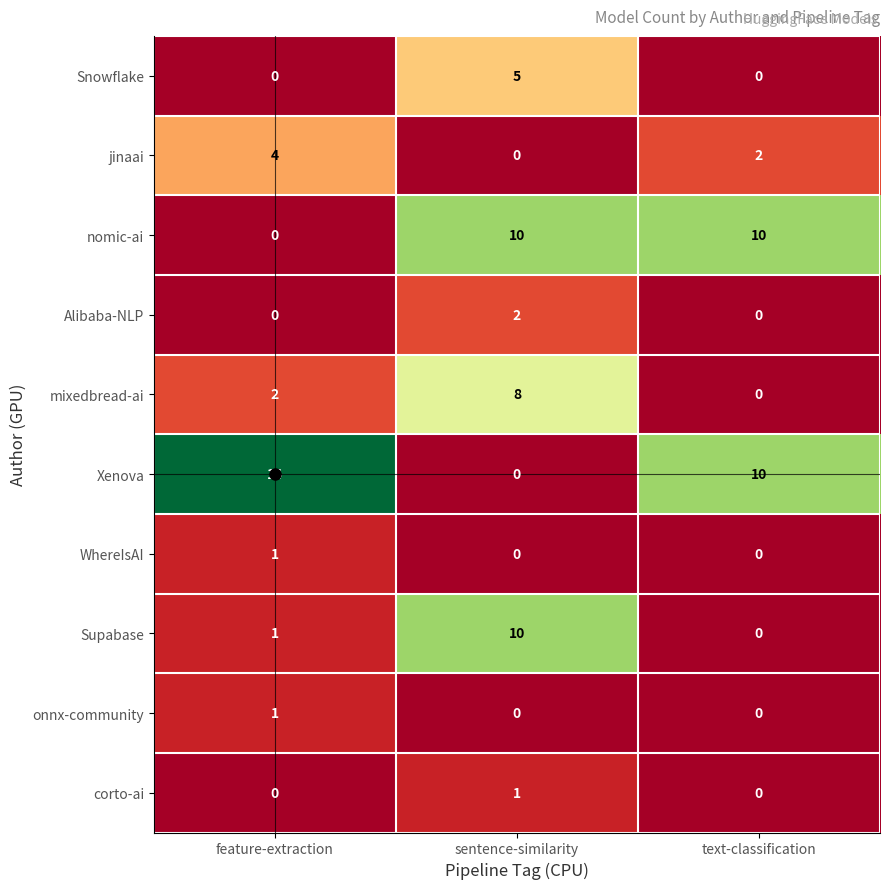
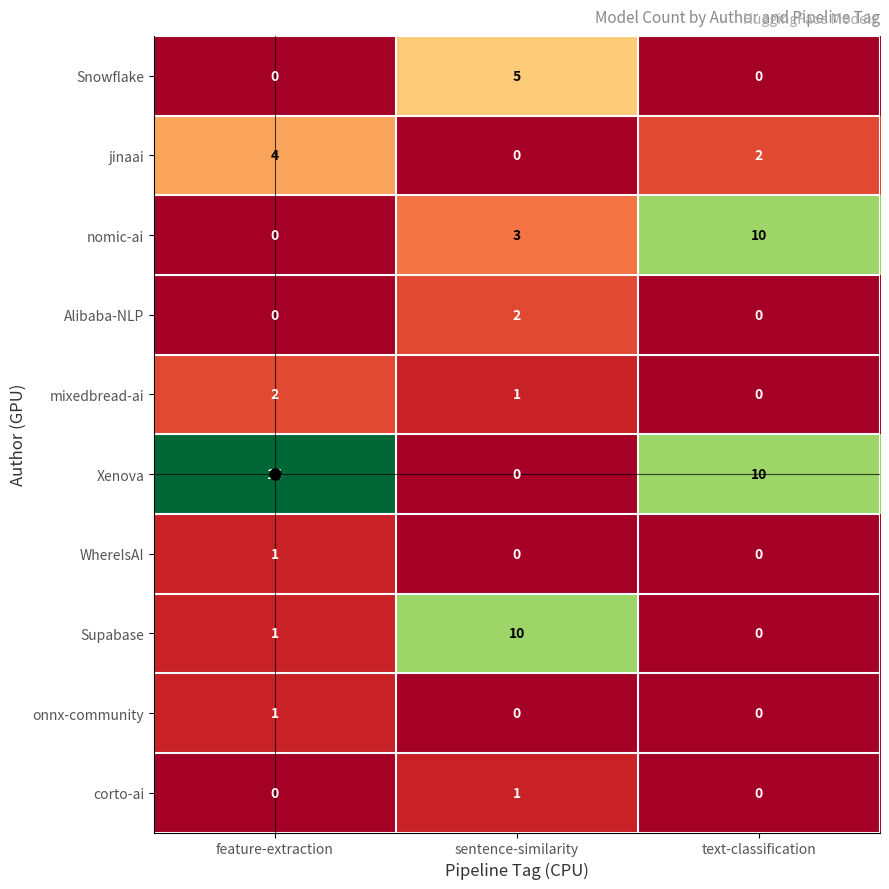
  {
    "Snowflake": {
      "feature-extraction": 0,
      "sentence-similarity": 5,
      "text-classification": 0
    },
    "jinaai": {
      "feature-extraction": 4,
      "sentence-similarity": 0,
      "text-classification": 2
    },
    "nomic-ai": {
      "feature-extraction": 0,
-     "sentence-similarity": 10,
+     "sentence-similarity": 3,
      "text-classification": 10
    },
    "Alibaba-NLP": {
      "feature-extraction": 0,
      "sentence-similarity": 2,
      "text-classification": 0
    },
    "mixedbread-ai": {
      "feature-extraction": 2,
-     "sentence-similarity": 8,
+     "sentence-similarity": 1,
      "text-classification": 0
    },
    "Xenova": {
      "sentence-similarity": 0,
      "text-classification": 10
    },
    "WhereIsAI": {
      "feature-extraction": 1,
      "sentence-similarity": 0,
      "text-classification": 0
    },
    "Supabase": {
      "feature-extraction": 1,
      "sentence-similarity": 10,
      "text-classification": 0
    },
    "onnx-community": {
      "feature-extraction": 1,
      "sentence-similarity": 0,
      "text-classification": 0
    },
    "corto-ai": {
      "feature-extraction": 0,
      "sentence-similarity": 1,
      "text-classification": 0
    }
  }
